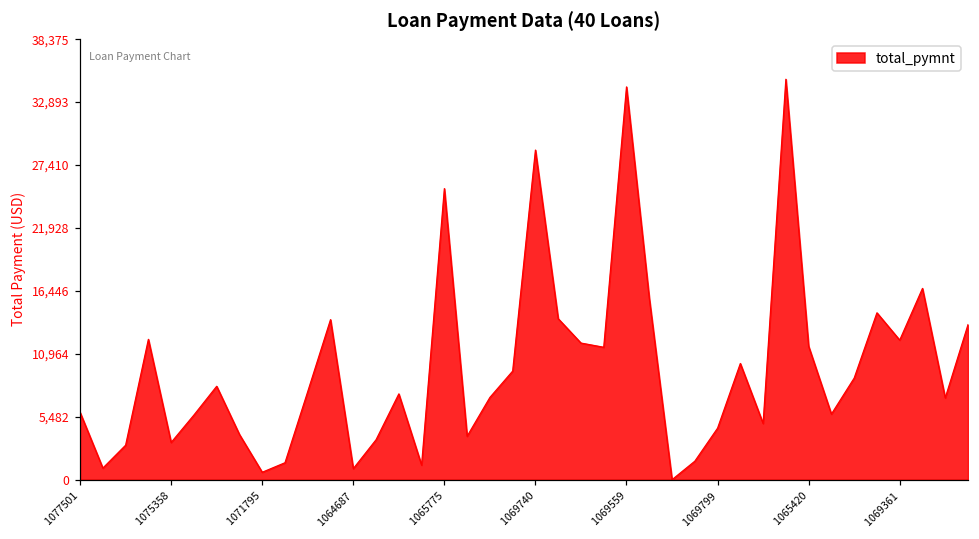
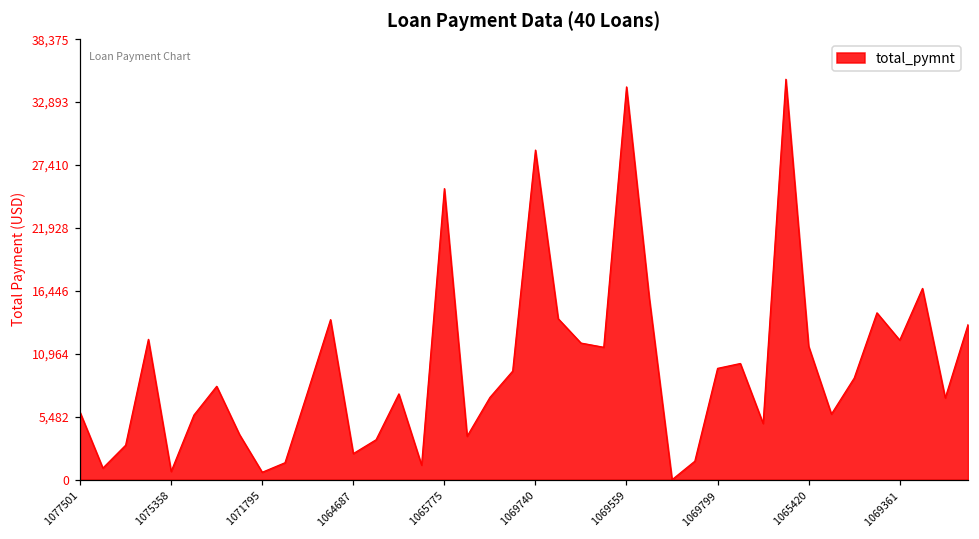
  {
    "1077501": "5,900",
-   "1075358": "3,200",
+   "1075358": "700",
    "1071795": "600",
-   "1064687": "1,000",
+   "1064687": "2,300",
    "1065775": "25,400",
    "1069740": "28,700",
    "1069559": "34,200",
-   "1069799": "4,500",
+   "1069799": "9,700",
    "1065420": "11,600",
    "1069361": "12,200"
  }
